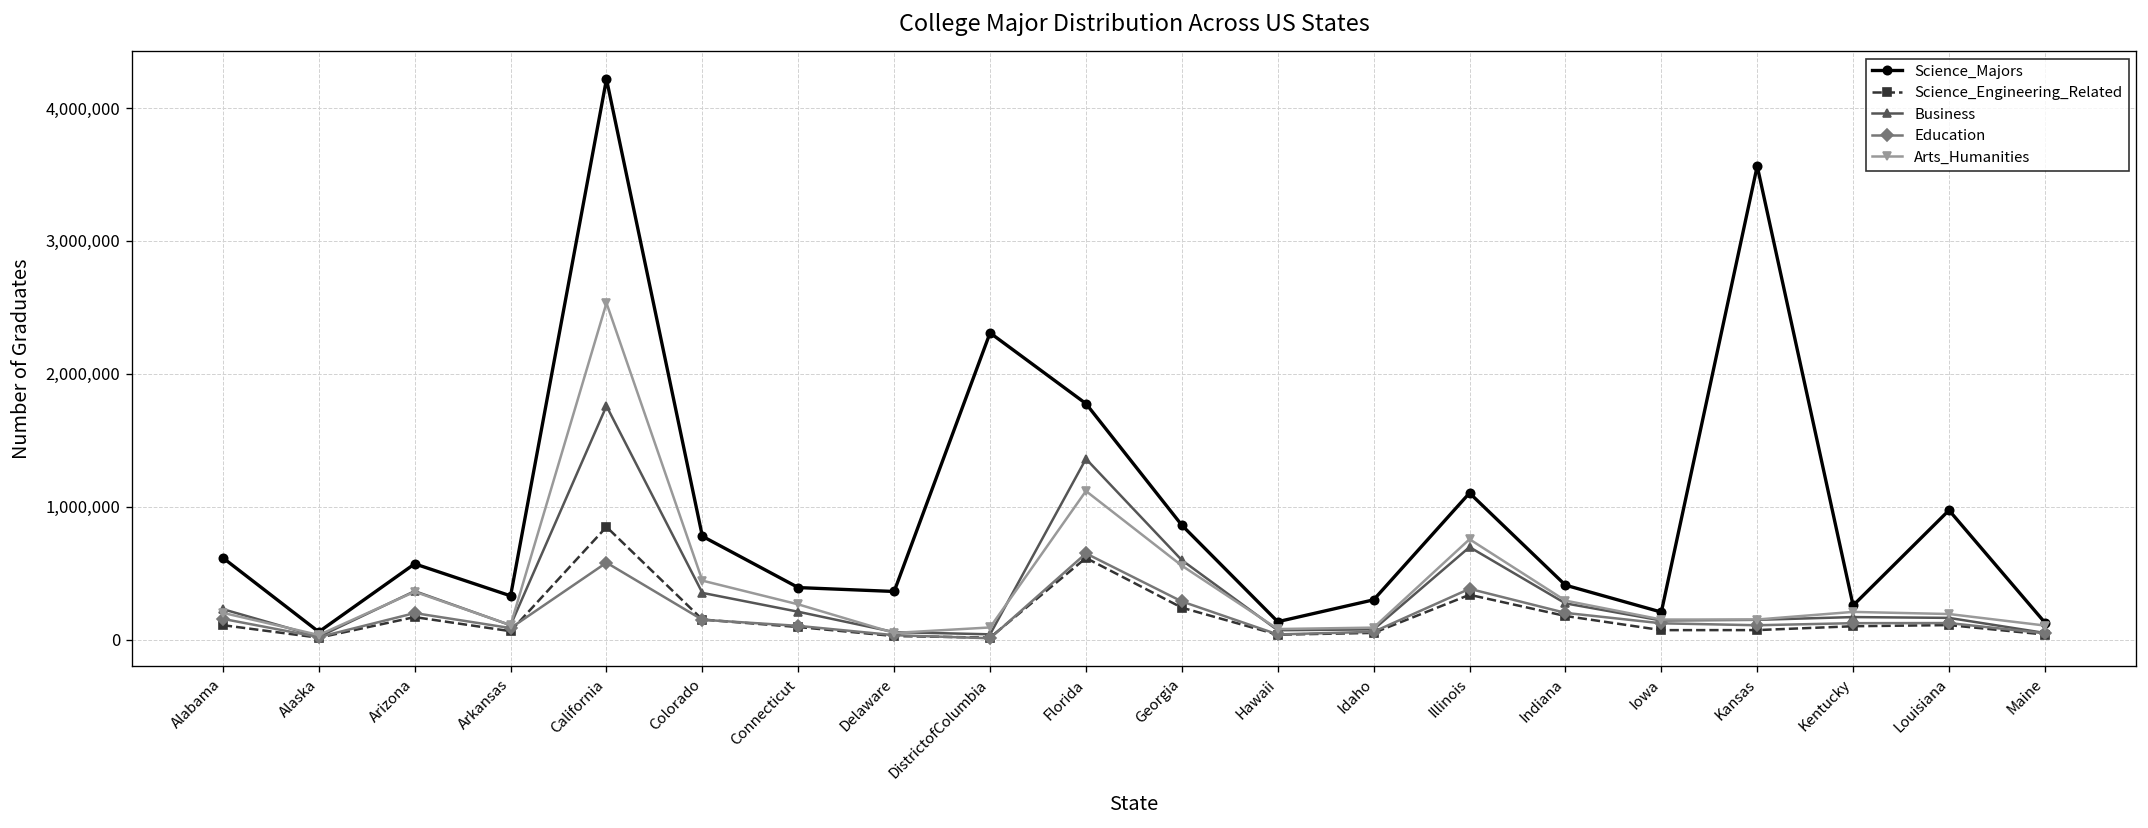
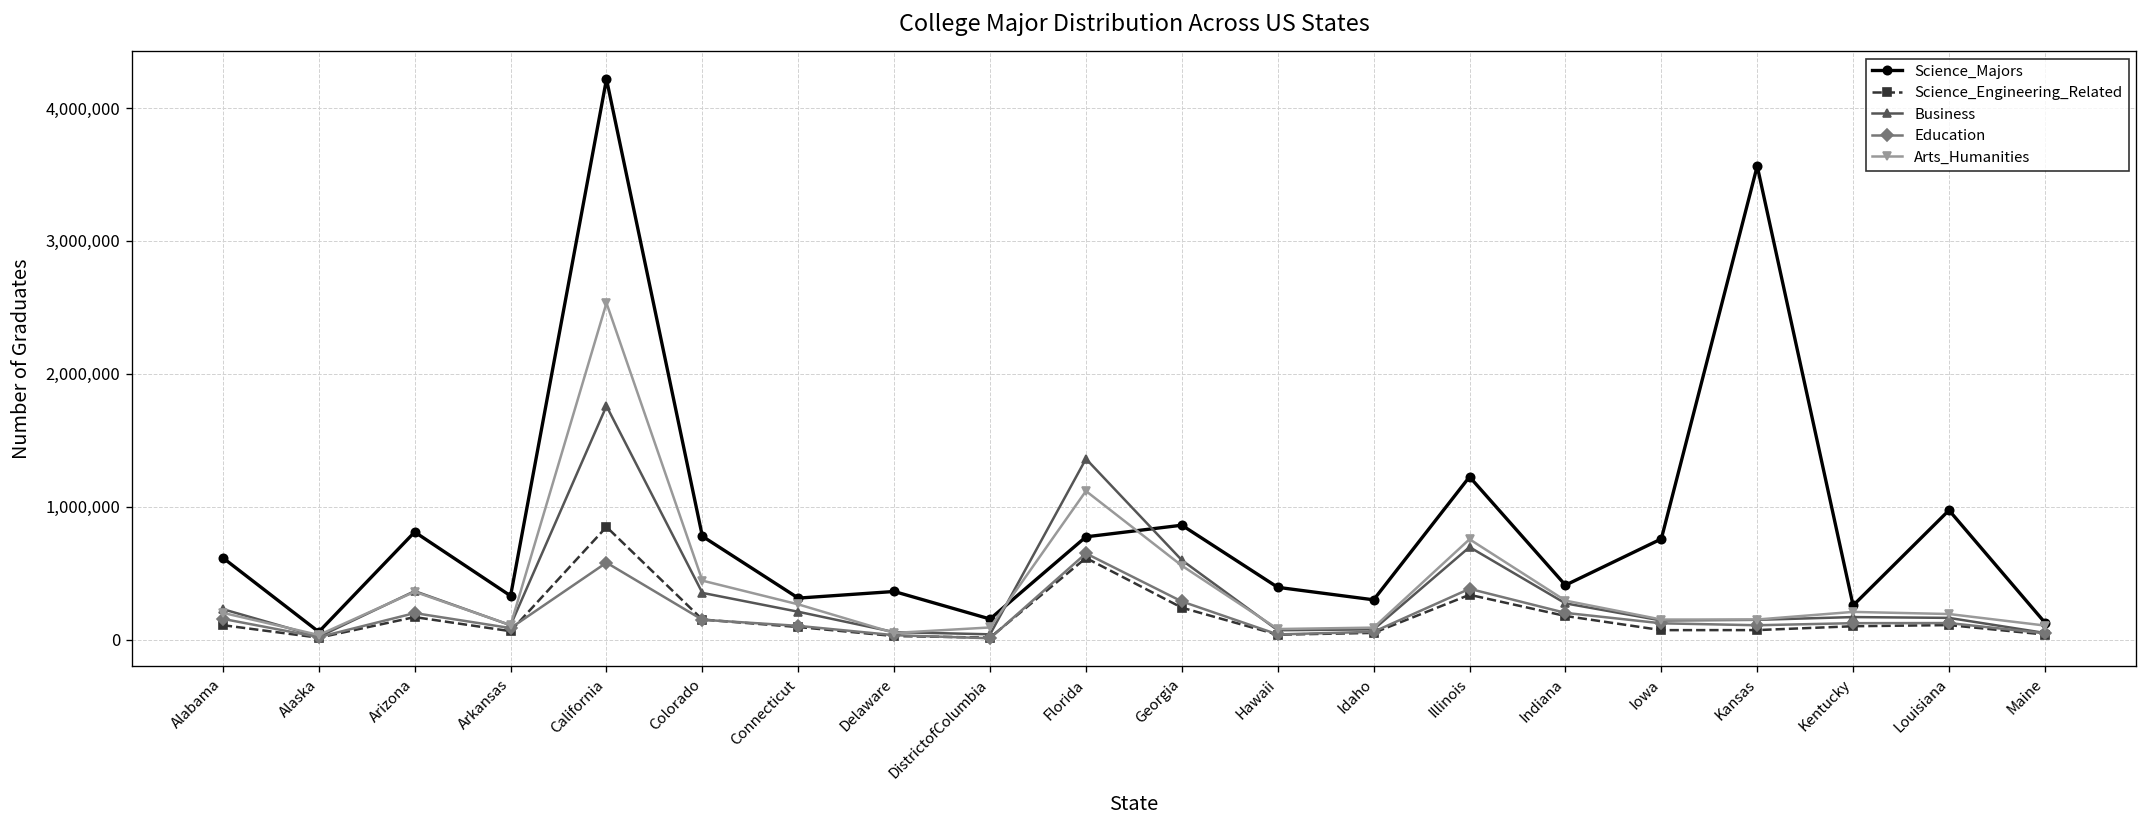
  {
    "Science_Majors": {
      "Alabama": "620,000",
      "Alaska": "60,000",
-     "Arizona": "570,000",
+     "Arizona": "810,000",
      "Arkansas": "330,000",
      "California": "4,220,000",
      "Colorado": "780,000",
-     "Connecticut": "390,000",
+     "Connecticut": "310,000",
      "Delaware": "360,000",
-     "DistrictofColumbia": "2,310,000",
-     "Florida": "1,780,000",
+     "DistrictofColumbia": "160,000",
+     "Florida": "770,000",
      "Georgia": "860,000",
-     "Hawaii": "140,000",
+     "Hawaii": "390,000",
      "Idaho": "300,000",
-     "Illinois": "1,100,000",
+     "Illinois": "1,230,000",
      "Indiana": "410,000",
-     "Iowa": "210,000",
+     "Iowa": "760,000",
      "Kansas": "3,560,000",
      "Kentucky": "260,000",
      "Louisiana": "970,000"
    }
  }
